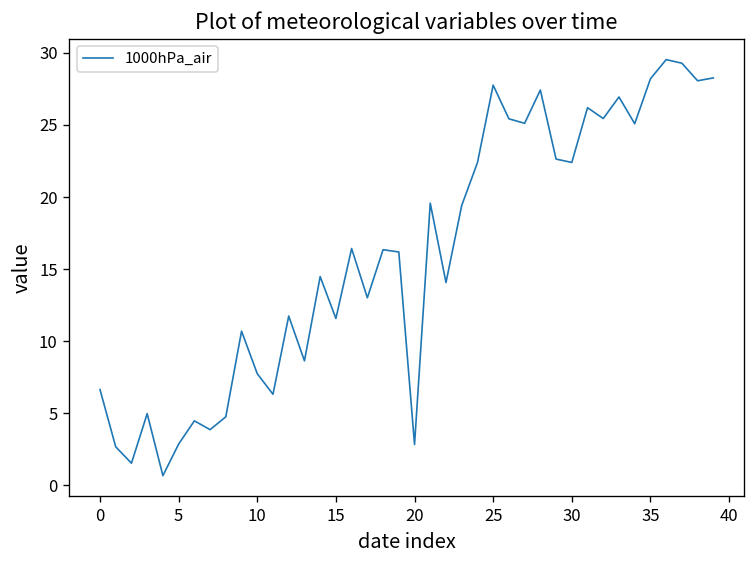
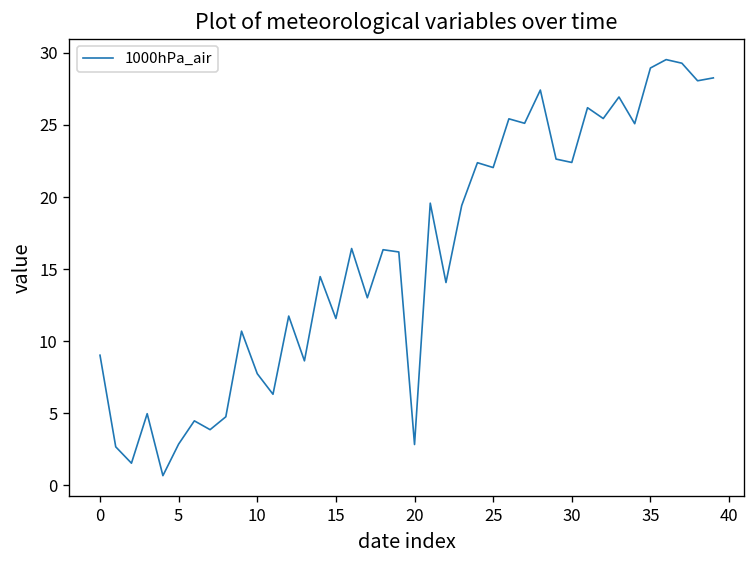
  {
-   "0": 6.6,
+   "0": 9.0,
    "5": 2.9,
    "10": 7.7,
    "15": 11.6,
    "20": 2.8,
-   "25": 27.8,
+   "25": 22.0,
    "30": 22.4,
-   "35": 28.2
+   "35": 29.0
  }
